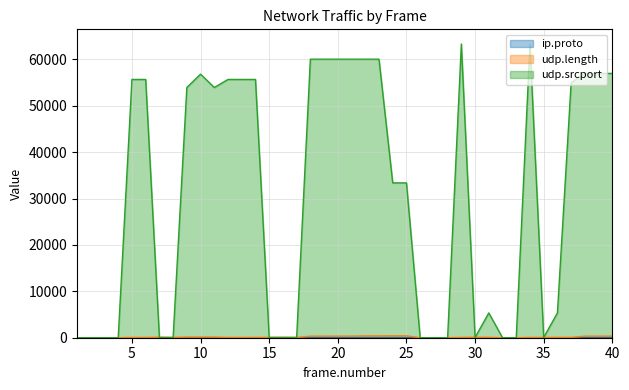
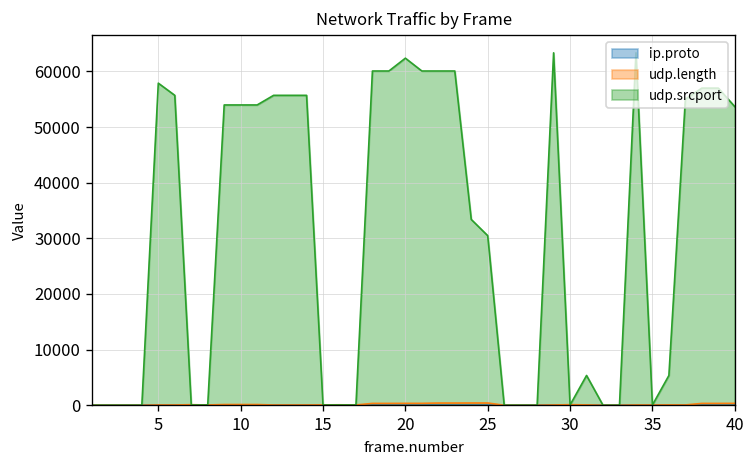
  {
    "udp.srcport": {
-     "5": 56000,
-     "10": 57000,
-     "20": 60000,
-     "25": 33000,
-     "40": 57000
+     "5": 58000,
+     "10": 54000,
+     "20": 62000,
+     "25": 30000,
+     "40": 54000
    }
  }
